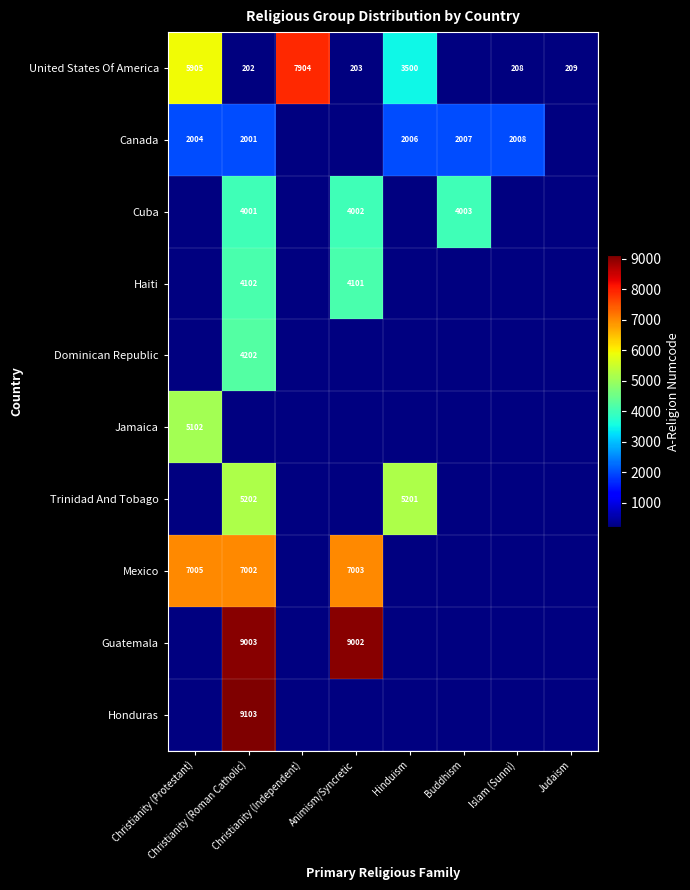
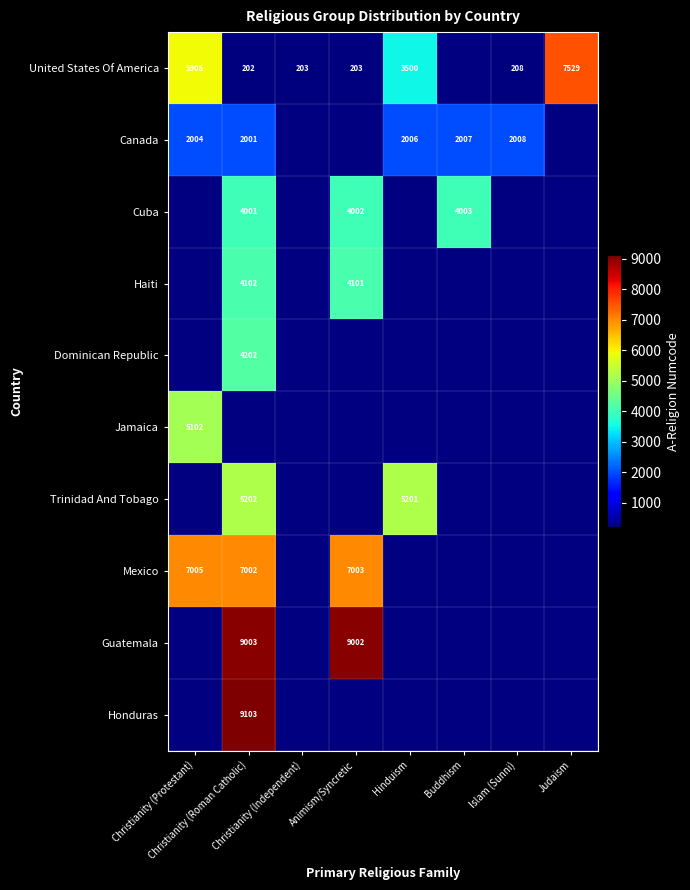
  {
    "United States Of America": {
      "Christianity (Protestant)": 5905,
      "Christianity (Roman Catholic)": 202,
-     "Christianity (Independent)": 7904,
+     "Christianity (Independent)": 203,
      "Animism/Syncretic": 203,
      "Hinduism": 3500,
      "Islam (Sunni)": 208,
-     "Judaism": 209
+     "Judaism": 7529
    },
    "Canada": {
      "Christianity (Protestant)": 2004,
      "Christianity (Roman Catholic)": 2001,
      "Hinduism": 2006,
      "Buddhism": 2007,
      "Islam (Sunni)": 2008
    },
    "Cuba": {
      "Christianity (Roman Catholic)": 4001,
      "Animism/Syncretic": 4002,
      "Buddhism": 4003
    },
    "Haiti": {
      "Christianity (Roman Catholic)": 4102,
      "Animism/Syncretic": 4101
    },
    "Dominican Republic": {
      "Christianity (Roman Catholic)": 4202
    },
    "Jamaica": {
      "Christianity (Protestant)": 5102
    },
    "Trinidad And Tobago": {
      "Christianity (Roman Catholic)": 5202,
      "Hinduism": 5201
    },
    "Mexico": {
      "Christianity (Protestant)": 7005,
      "Christianity (Roman Catholic)": 7002,
      "Animism/Syncretic": 7003
    },
    "Guatemala": {
      "Christianity (Roman Catholic)": 9003,
      "Animism/Syncretic": 9002
    },
    "Honduras": {
      "Christianity (Roman Catholic)": 9103
    }
  }
